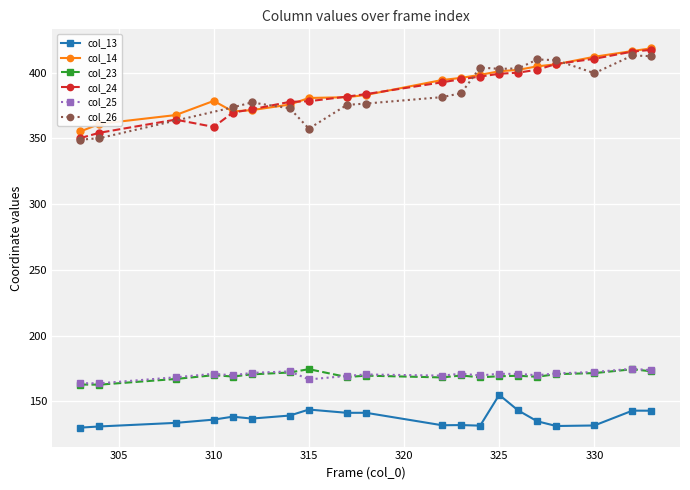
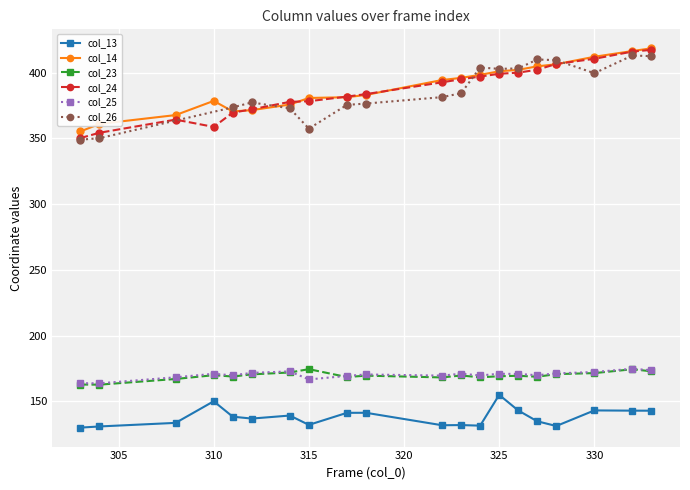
  {
    "col_13": {
-     "310": 136,
-     "315": 144,
+     "310": 150,
+     "315": 132,
      "325": 155,
-     "330": 132
+     "330": 143
    },
    "col_14": {
      "310": 378,
      "315": 381
    },
    "col_23": {
      "315": 175
    },
    "col_24": {
      "310": 359,
      "315": 378
    },
    "col_25": {
      "315": 167
    },
    "col_26": {
      "315": 357,
      "330": 399
    }
  }
